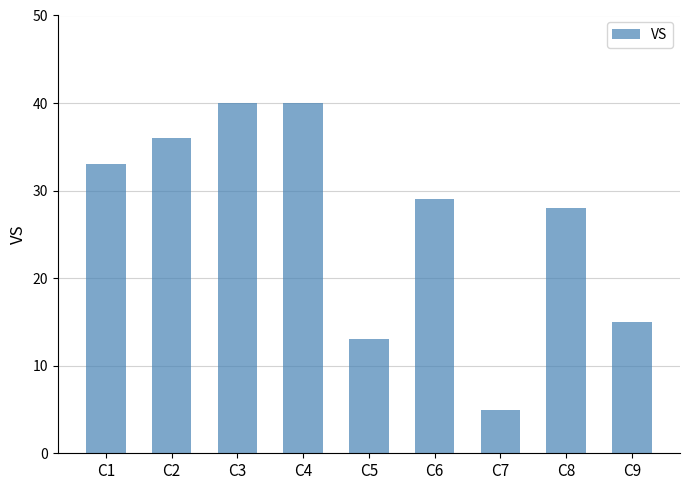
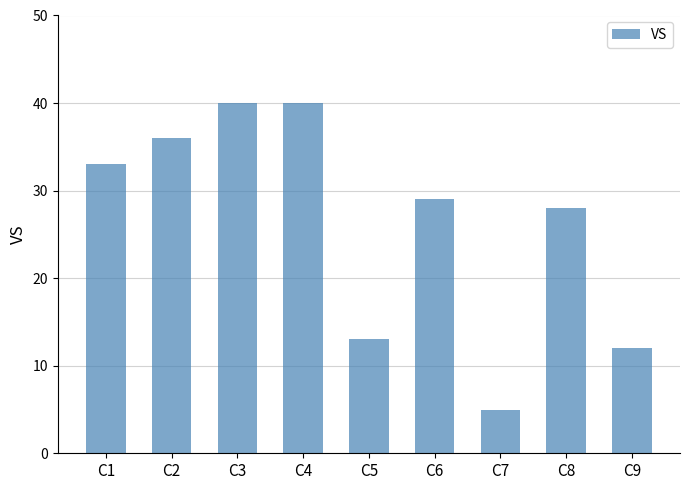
  {
    "C1": 33,
    "C2": 36,
    "C3": 40,
    "C4": 40,
    "C5": 13,
    "C6": 29,
    "C7": 5,
    "C8": 28,
-   "C9": 15
+   "C9": 12
  }
